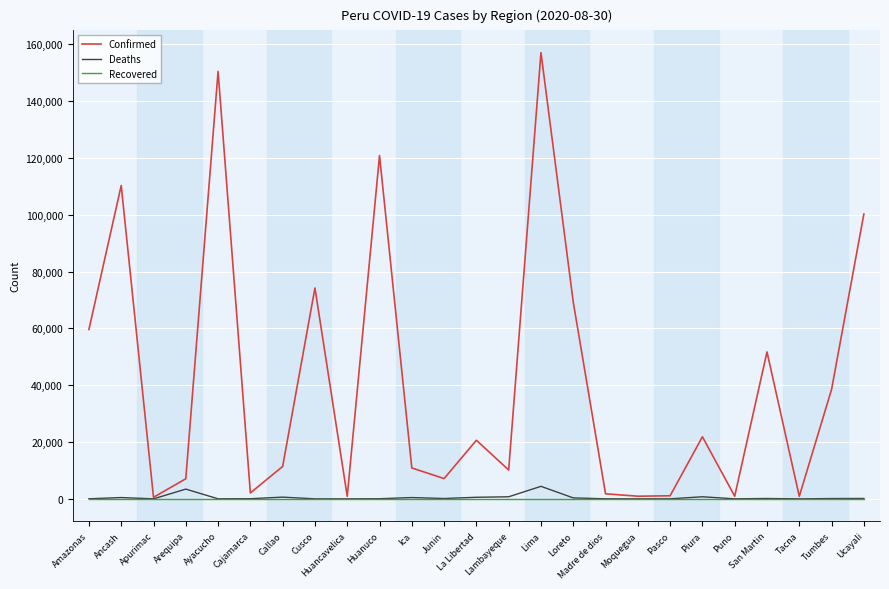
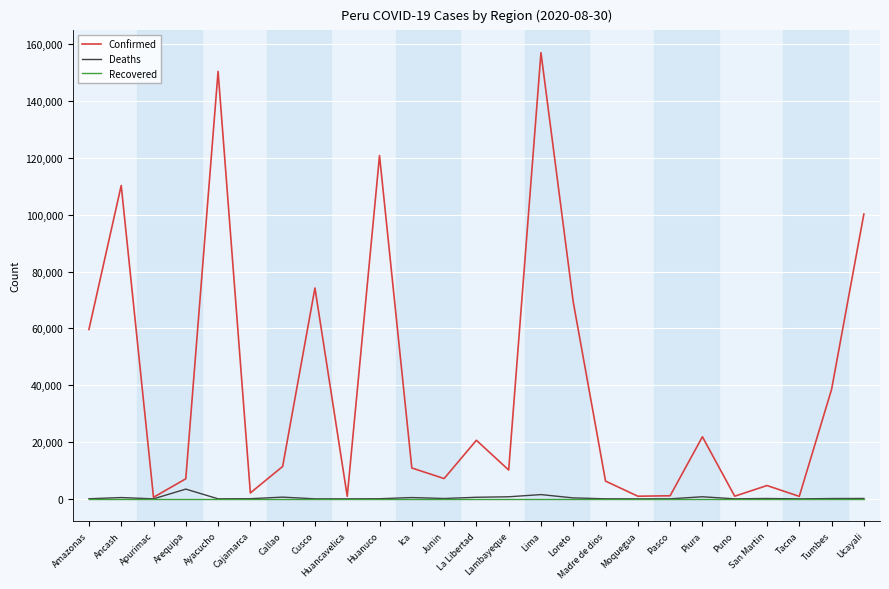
  {
    "Confirmed": {
      "Amazonas": "60,000",
      "Ancash": "110,000",
      "Arequipa": "7,000",
      "Ayacucho": "150,000",
      "Cajamarca": "2,000",
      "Callao": "11,000",
      "Cusco": "74,000",
      "Huanuco": "121,000",
      "Ica": "11,000",
      "Junin": "7,000",
      "La Libertad": "21,000",
      "Lambayeque": "10,000",
      "Lima": "157,000",
      "Loreto": "69,000",
-     "Madre de dios": "2,000",
+     "Madre de dios": "6,000",
      "Moquegua": "1,000",
      "Pasco": "1,000",
      "Piura": "22,000",
      "Puno": "1,000",
-     "San Martin": "52,000",
+     "San Martin": "5,000",
      "Tumbes": "39,000",
      "Ucayali": "100,000"
    },
    "Deaths": {
      "Arequipa": "3,000",
-     "Lima": "4,000"
+     "Lima": "2,000"
    },
    "Recovered": {
      "Arequipa": "0",
      "Lima": "0"
    }
  }
